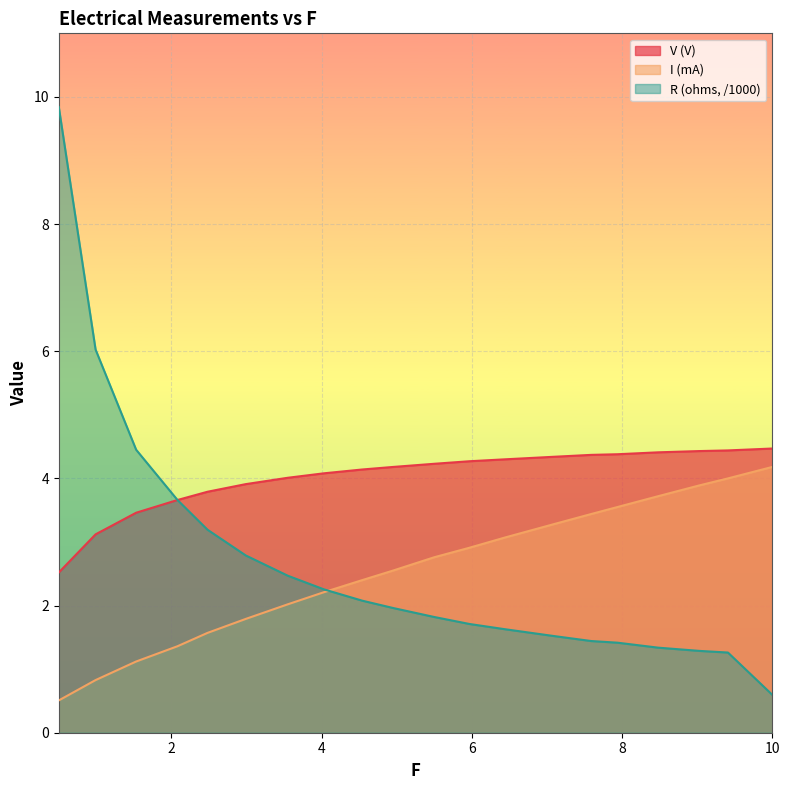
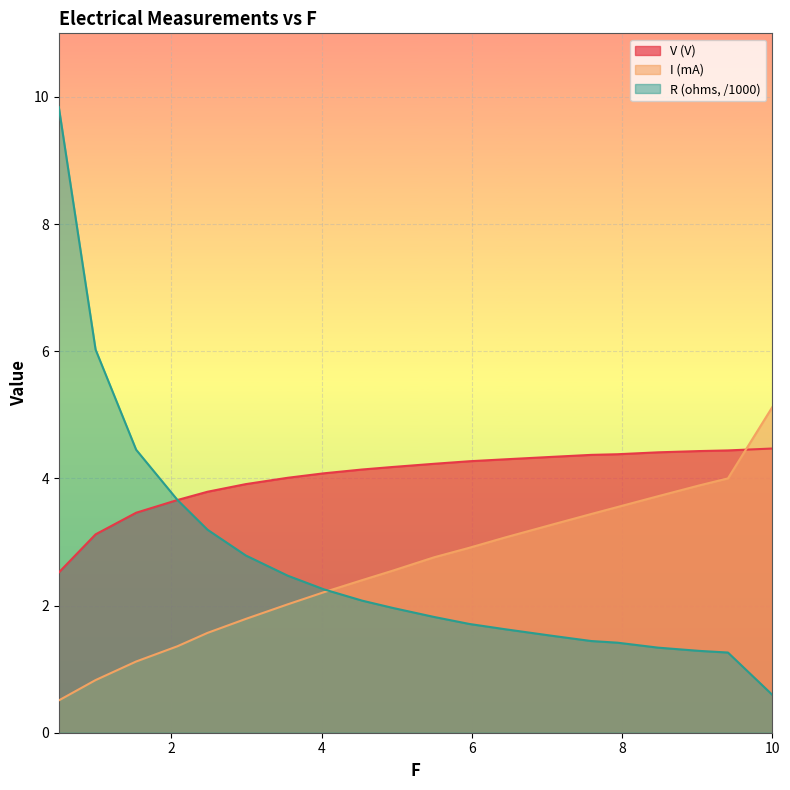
  {
    "V (V)": {
      "10": 4.5
    },
    "I (mA)": {
-     "10": 4.2
+     "10": 5.1
    },
    "R (ohms, /1000)": {
      "10": 0.6
    }
  }
